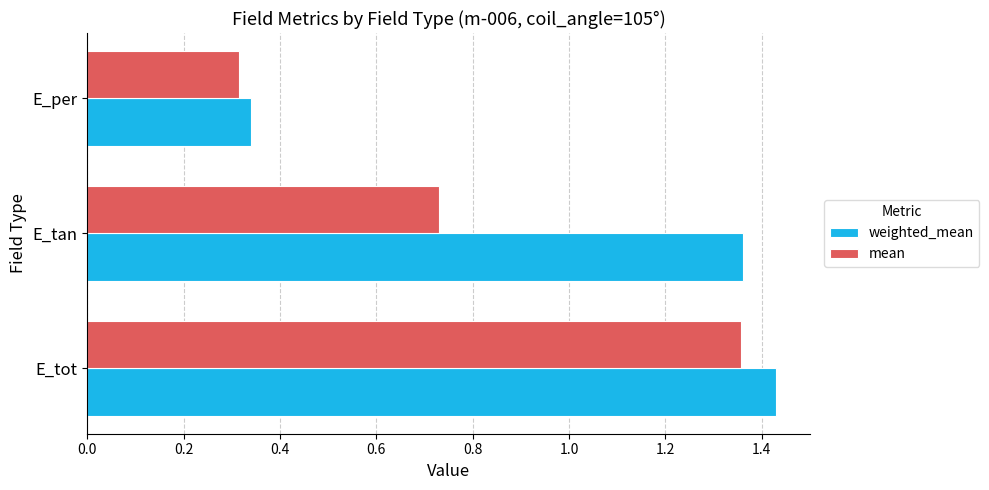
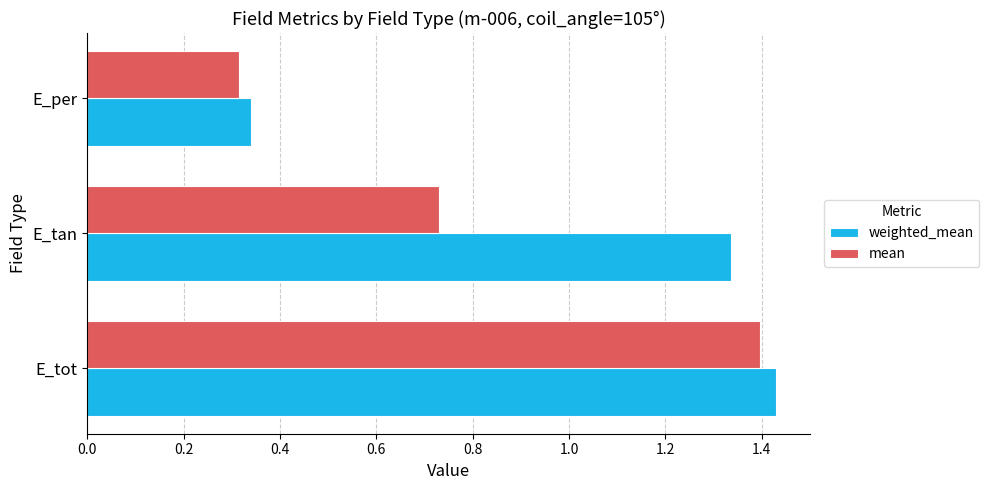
  {
    "weighted_mean": {
      "E_per": 0.34,
-     "E_tan": 1.36,
+     "E_tan": 1.34,
      "E_tot": 1.43
    },
    "mean": {
      "E_per": 0.32,
      "E_tan": 0.73,
-     "E_tot": 1.36
+     "E_tot": 1.40
    }
  }
